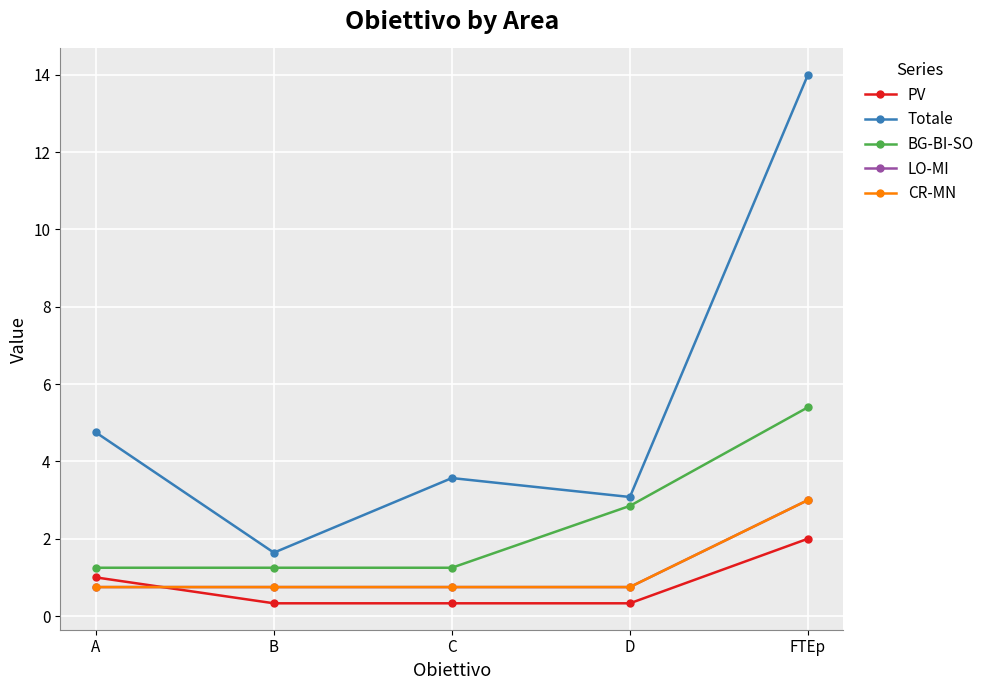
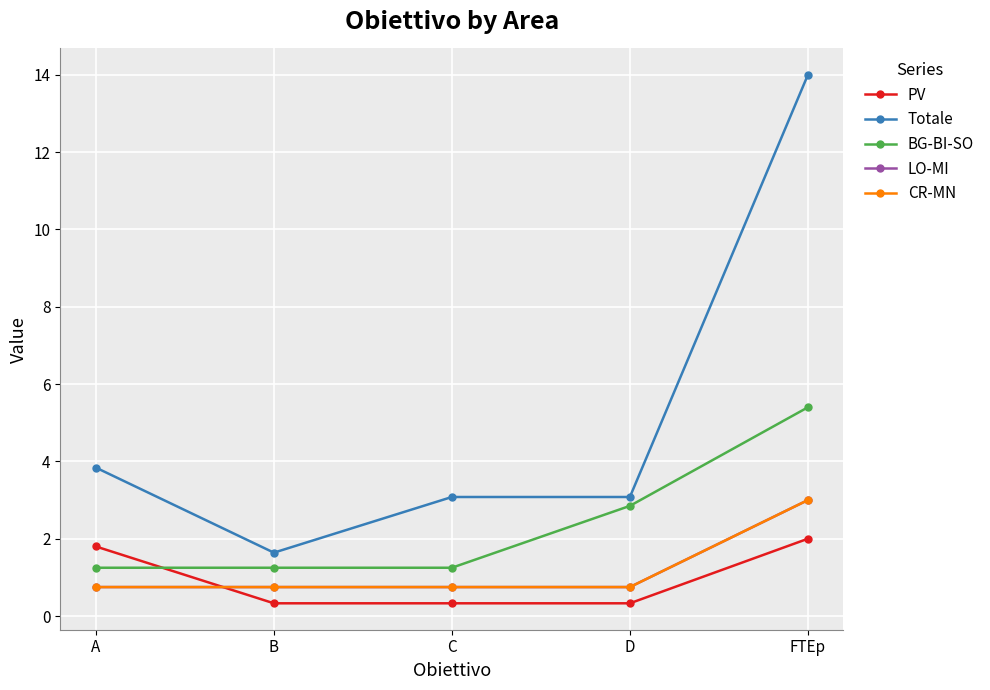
  {
    "PV": {
-     "A": 1.0,
+     "A": 1.8,
      "B": 0.3,
      "C": 0.3,
      "D": 0.3,
      "FTEp": 2.0
    },
    "Totale": {
-     "A": 4.8,
+     "A": 3.8,
      "B": 1.6,
-     "C": 3.6,
+     "C": 3.1,
      "D": 3.1,
      "FTEp": 14.0
    },
    "BG-BI-SO": {
      "A": 1.3,
      "B": 1.3,
      "C": 1.3,
      "D": 2.9,
      "FTEp": 5.4
    },
    "CR-MN": {
      "A": 0.8,
      "B": 0.8,
      "C": 0.8,
      "D": 0.8,
      "FTEp": 3.0
    }
  }
